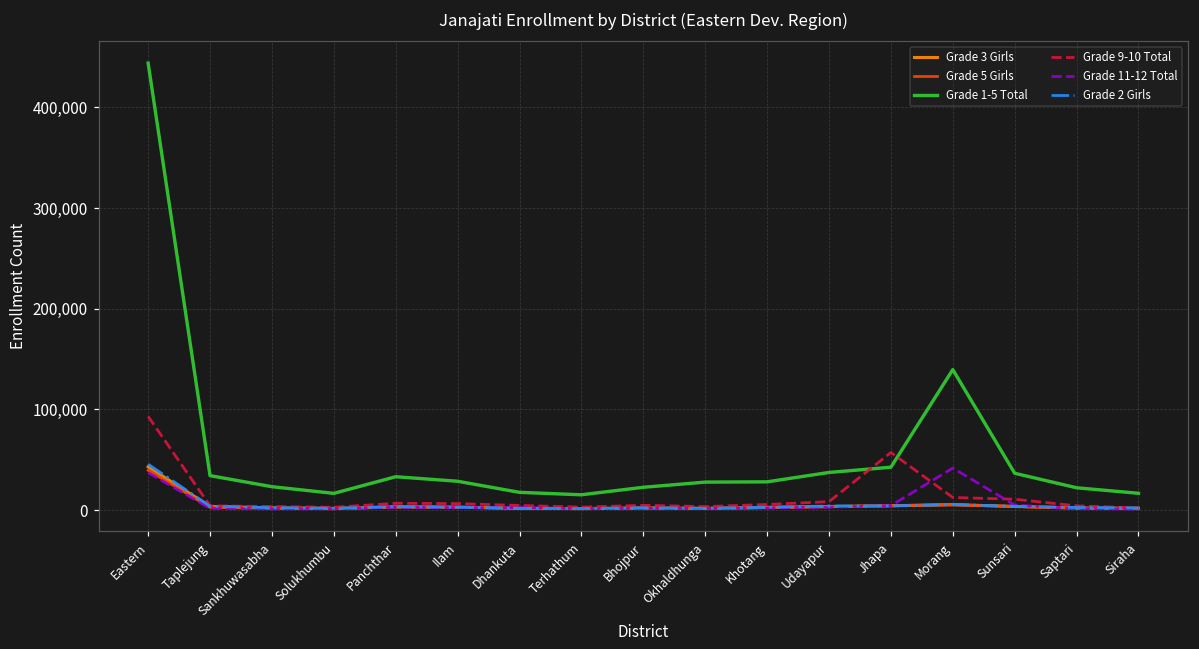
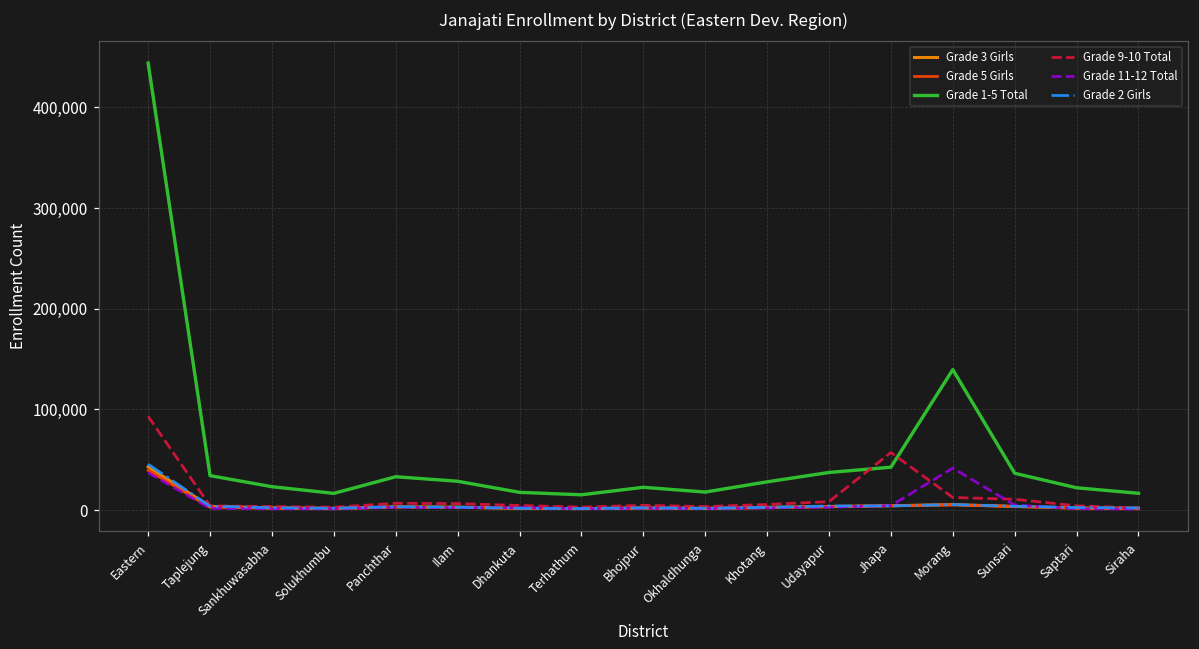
  {
    "Grade 1-5 Total": {
      "Eastern": "440,000",
      "Taplejung": "30,000",
      "Sankhuwasabha": "20,000",
      "Solukhumbu": "20,000",
      "Panchthar": "30,000",
      "Ilam": "30,000",
      "Dhankuta": "20,000",
      "Terhathum": "20,000",
      "Bhojpur": "20,000",
-     "Okhaldhunga": "30,000",
+     "Okhaldhunga": "20,000",
      "Khotang": "30,000",
      "Udayapur": "40,000",
      "Jhapa": "40,000",
      "Morang": "140,000",
      "Sunsari": "40,000",
      "Saptari": "20,000",
      "Siraha": "20,000"
    },
    "Grade 9-10 Total": {
      "Eastern": "90,000",
      "Panchthar": "10,000",
      "Ilam": "10,000",
      "Khotang": "10,000",
      "Udayapur": "10,000",
      "Jhapa": "60,000",
      "Morang": "10,000",
      "Sunsari": "10,000"
    },
    "Grade 11-12 Total": {
      "Morang": "40,000"
    }
  }
